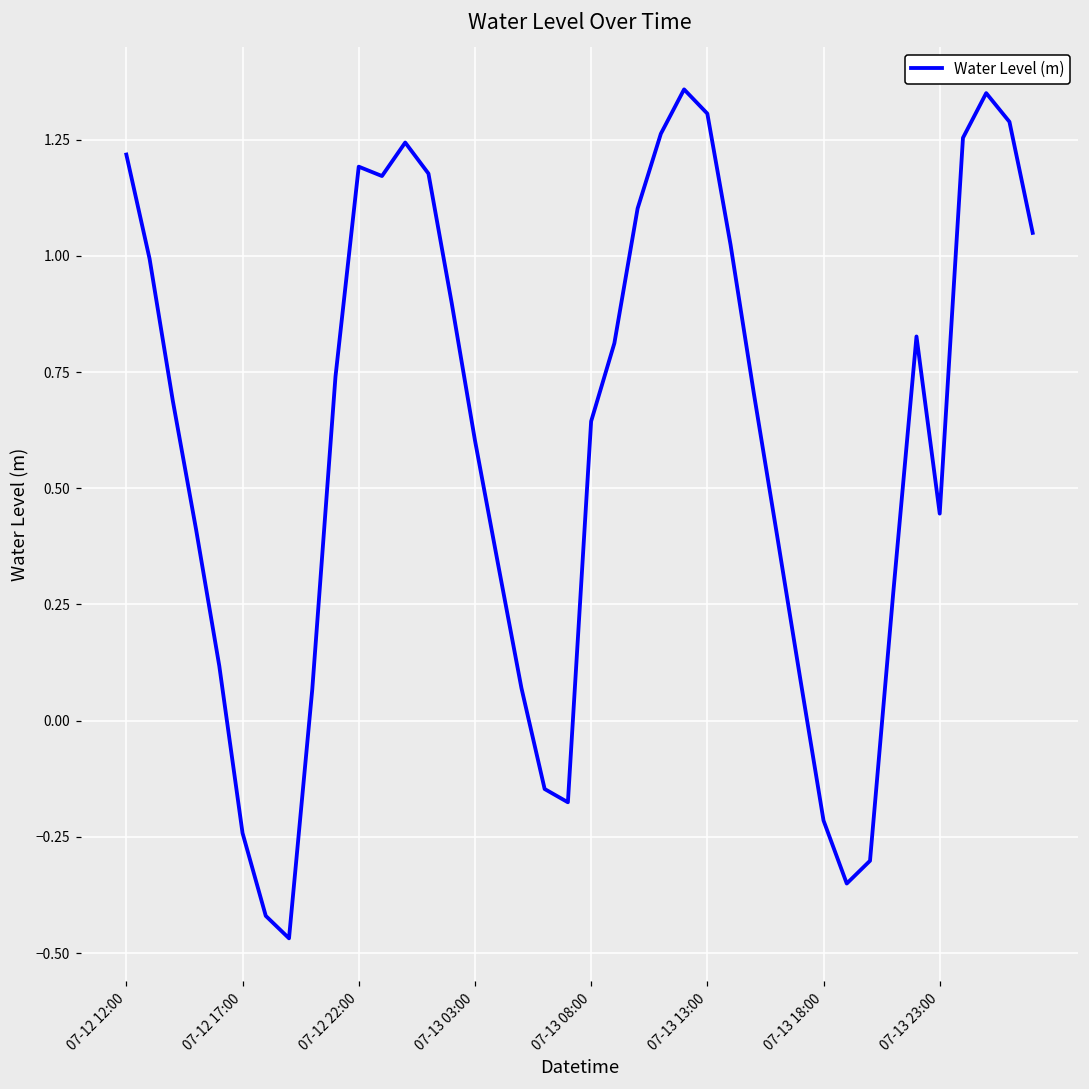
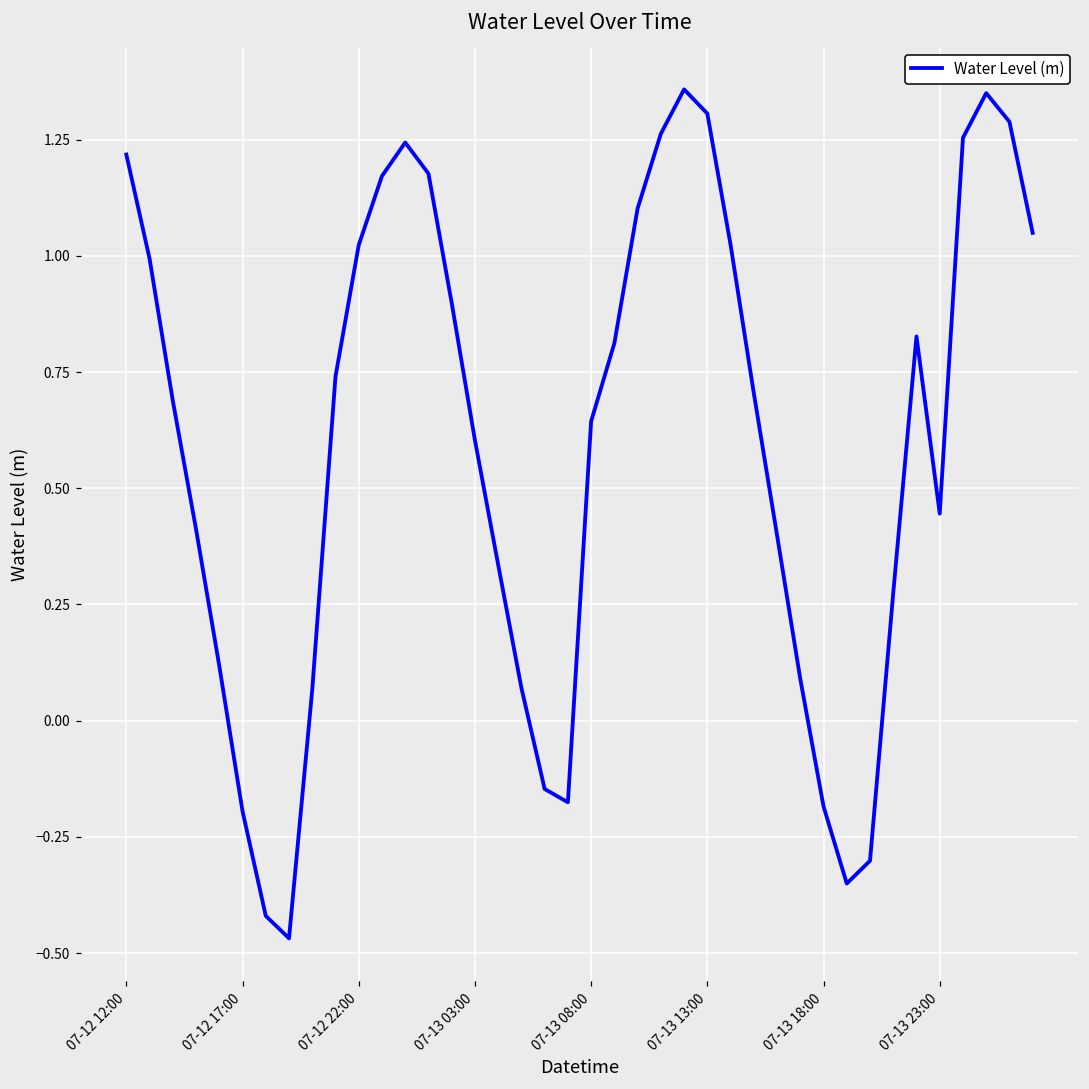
  {
    "07-12 12:00": 1.22,
-   "07-12 17:00": -0.24,
-   "07-12 22:00": 1.19,
+   "07-12 17:00": -0.19,
+   "07-12 22:00": 1.02,
    "07-13 03:00": 0.60,
    "07-13 08:00": 0.64,
    "07-13 13:00": 1.31,
-   "07-13 18:00": -0.21,
+   "07-13 18:00": -0.18,
    "07-13 23:00": 0.45
  }
